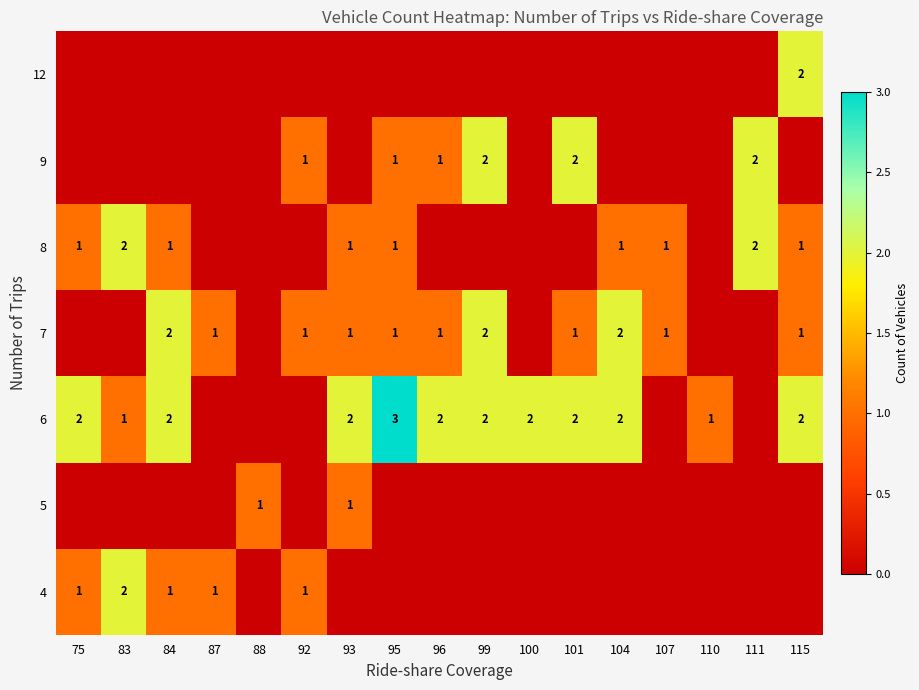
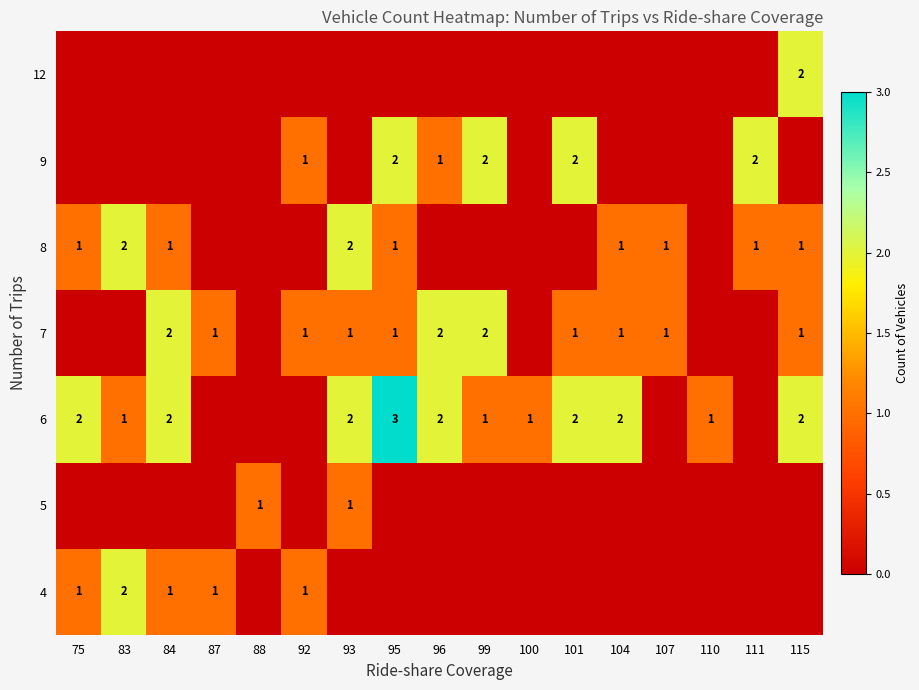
  {
    "12": {
      "115": 2
    },
    "9": {
      "92": 1,
-     "95": 1,
+     "95": 2,
      "96": 1,
      "99": 2,
      "101": 2,
      "111": 2
    },
    "8": {
      "75": 1,
      "83": 2,
      "84": 1,
-     "93": 1,
+     "93": 2,
      "95": 1,
      "104": 1,
      "107": 1,
-     "111": 2,
+     "111": 1,
      "115": 1
    },
    "7": {
      "84": 2,
      "87": 1,
      "92": 1,
      "93": 1,
      "95": 1,
-     "96": 1,
+     "96": 2,
      "99": 2,
      "101": 1,
-     "104": 2,
+     "104": 1,
      "107": 1,
      "115": 1
    },
    "6": {
      "75": 2,
      "83": 1,
      "84": 2,
      "93": 2,
      "95": 3,
      "96": 2,
-     "99": 2,
-     "100": 2,
+     "99": 1,
+     "100": 1,
      "101": 2,
      "104": 2,
      "110": 1,
      "115": 2
    },
    "5": {
      "88": 1,
      "93": 1
    },
    "4": {
      "75": 1,
      "83": 2,
      "84": 1,
      "87": 1,
      "92": 1
    }
  }
